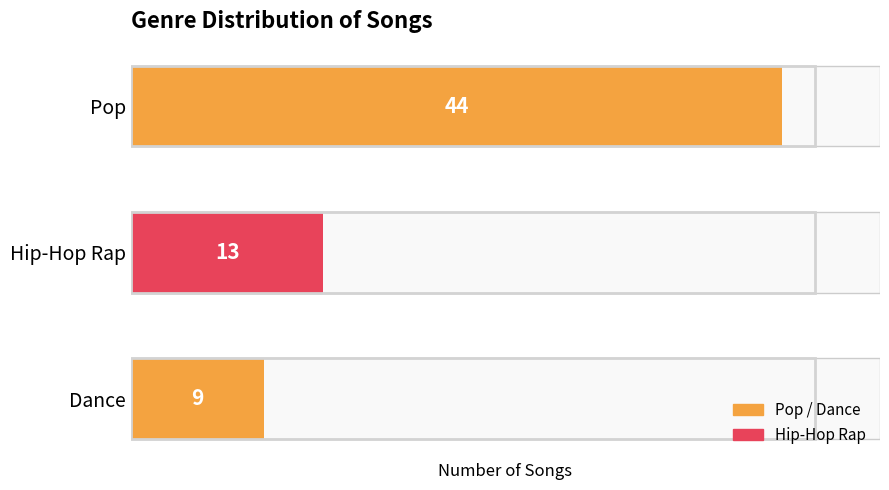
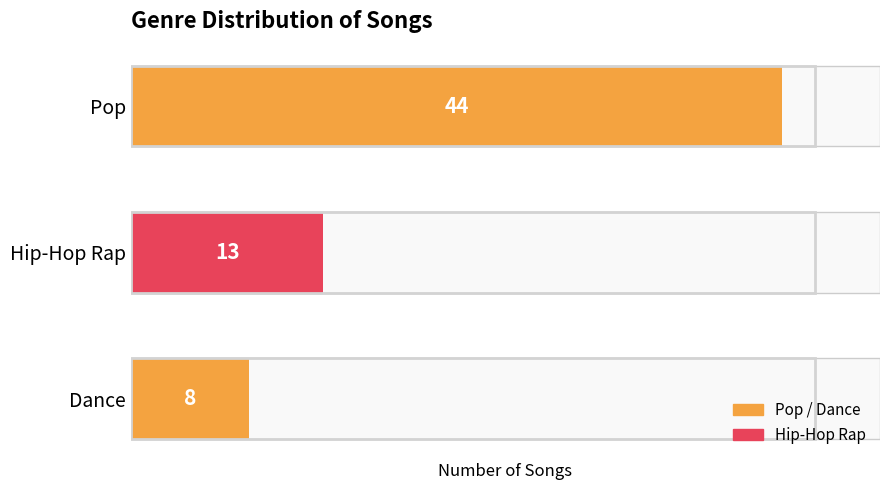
  {
    "Pop": 44,
    "Hip-Hop Rap": 13,
-   "Dance": 9
+   "Dance": 8
  }
